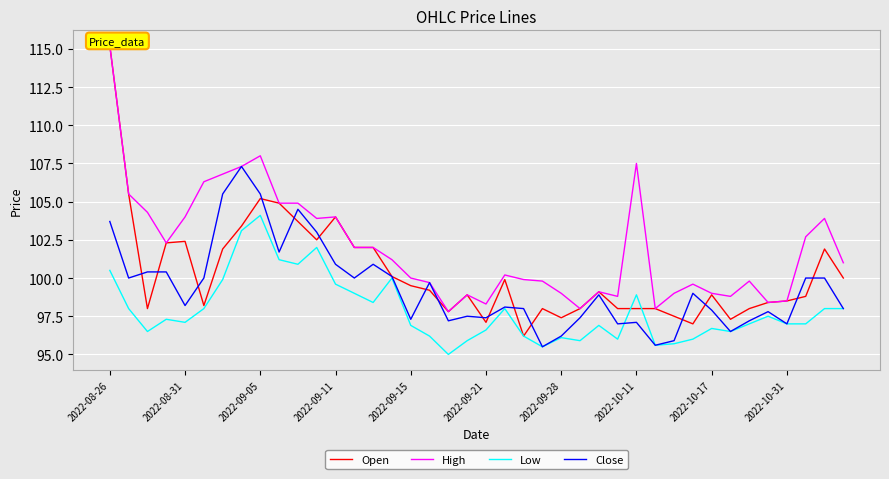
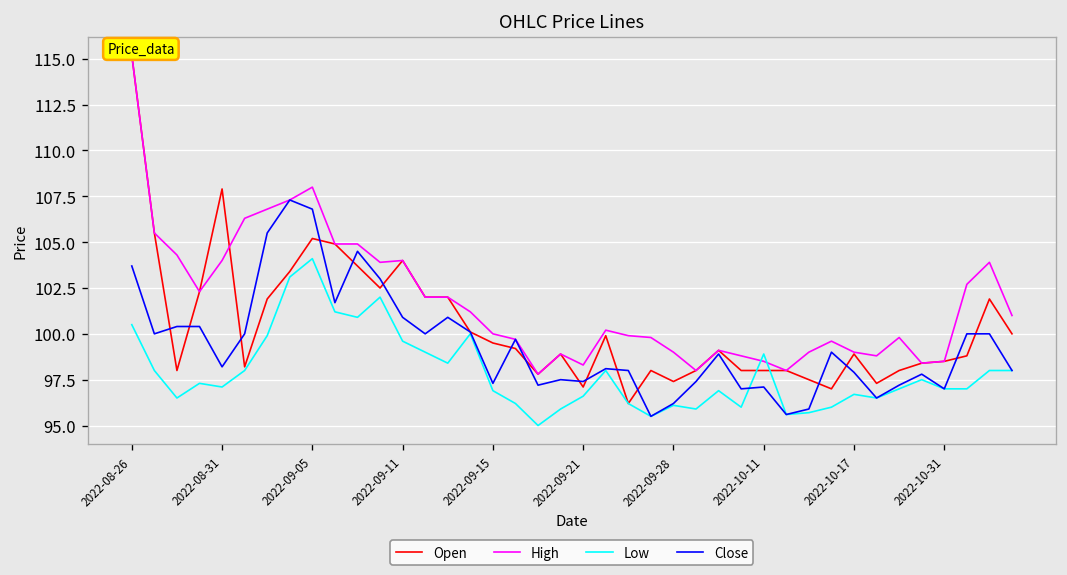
  {
    "Open": {
-     "2022-08-31": 102.4,
+     "2022-08-31": 107.9,
      "2022-09-05": 105.2,
      "2022-09-15": 99.5,
      "2022-09-21": 97.1,
      "2022-09-28": 97.4,
      "2022-10-11": 98.0
    },
    "High": {
      "2022-08-31": 104.0,
      "2022-09-05": 108.0,
      "2022-09-15": 100.0,
      "2022-09-21": 98.3,
      "2022-09-28": 99.0,
-     "2022-10-11": 107.5
+     "2022-10-11": 98.5
    },
    "Low": {
      "2022-08-26": 100.5,
      "2022-08-31": 97.1,
      "2022-09-05": 104.1,
      "2022-09-11": 99.6,
      "2022-09-15": 96.9,
      "2022-09-21": 96.6,
      "2022-10-11": 98.9,
      "2022-10-17": 96.7
    },
    "Close": {
      "2022-08-26": 103.7,
      "2022-08-31": 98.2,
-     "2022-09-05": 105.5,
+     "2022-09-05": 106.8,
      "2022-09-11": 100.9,
      "2022-09-15": 97.3,
      "2022-09-21": 97.4,
      "2022-10-11": 97.1,
      "2022-10-17": 97.9
    }
  }
